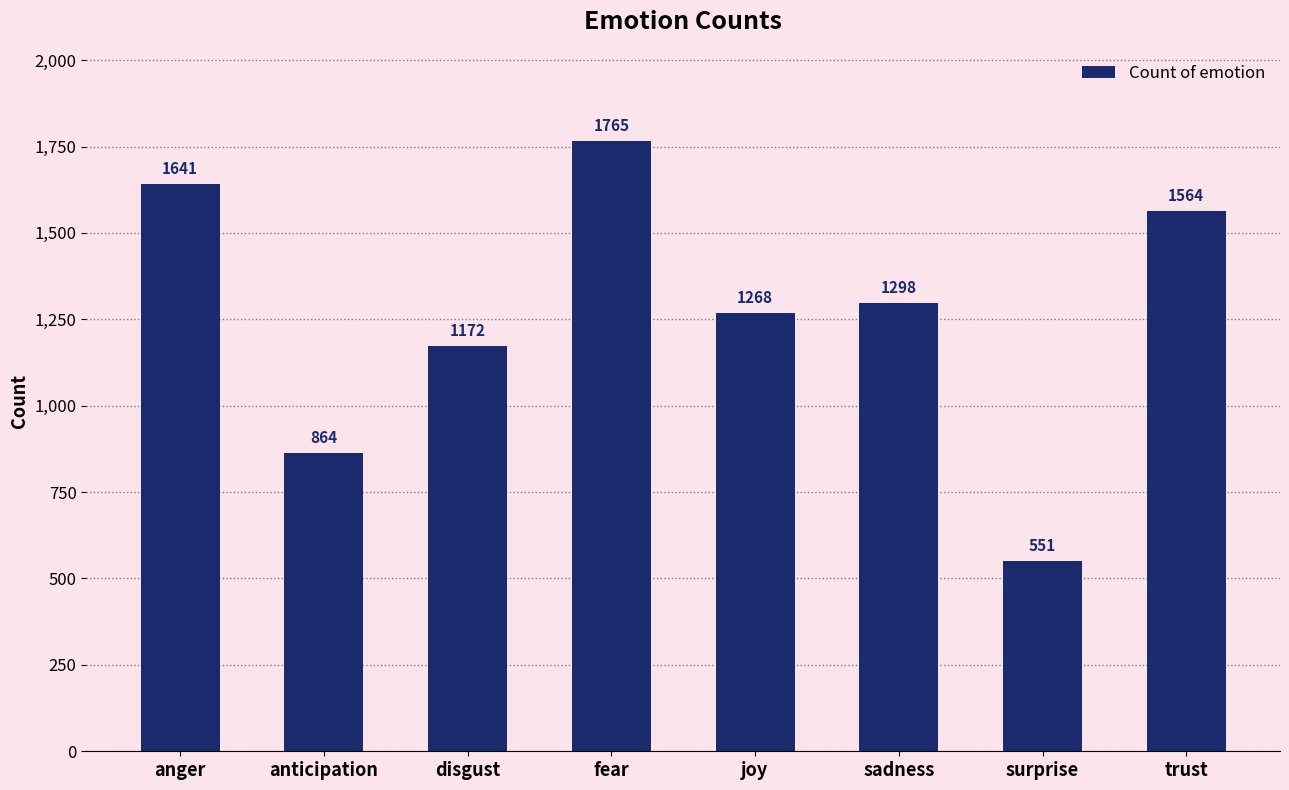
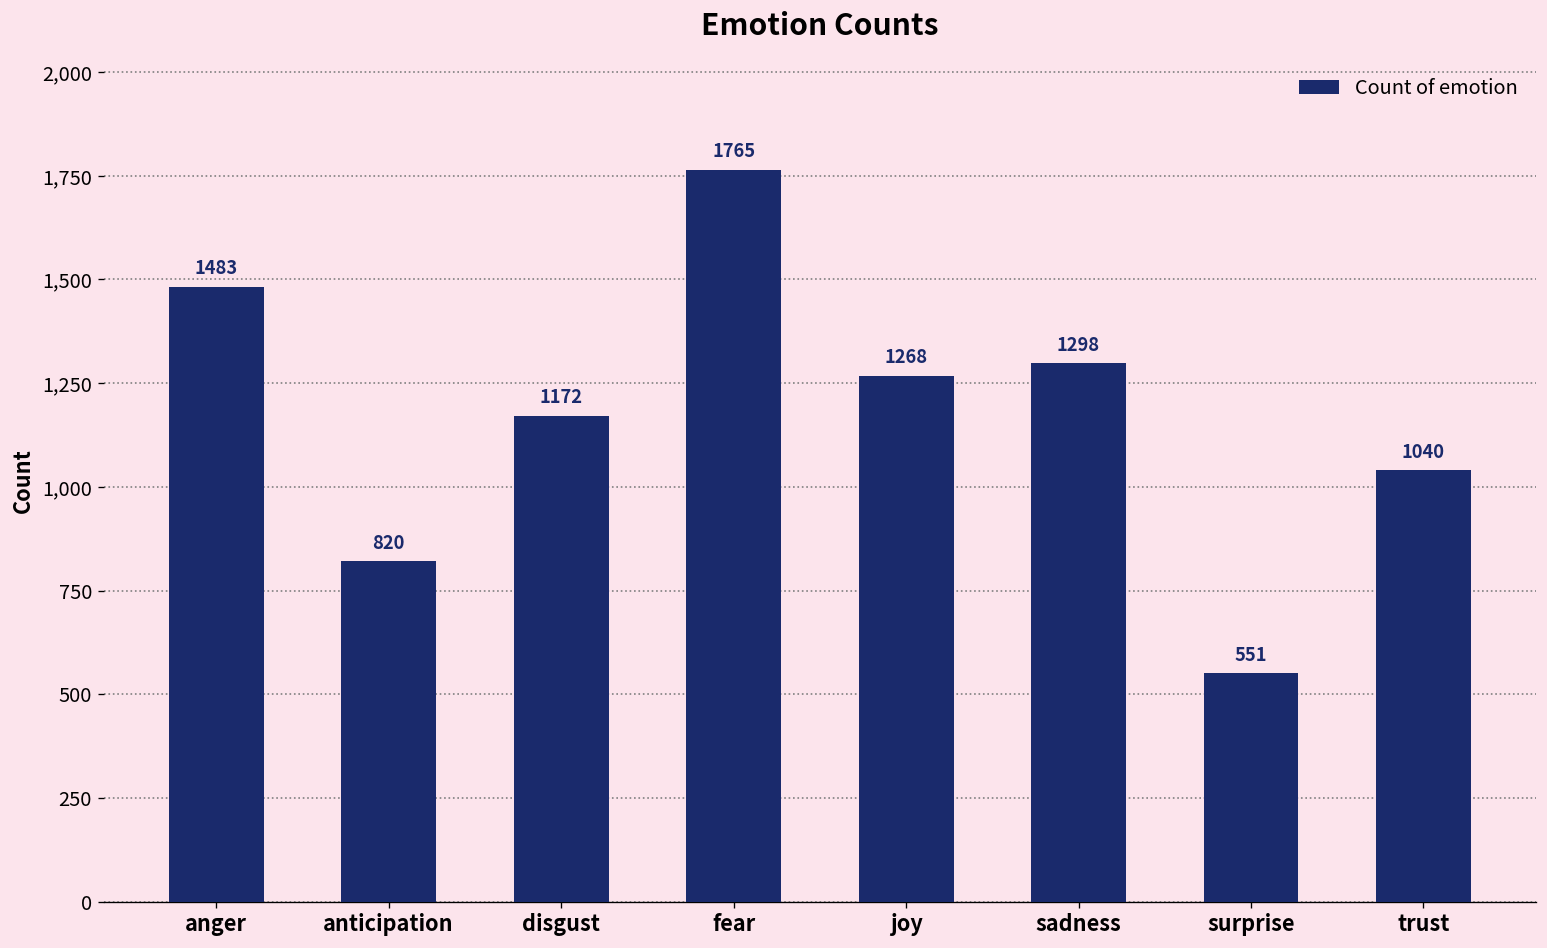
  {
-   "anger": 1641,
-   "anticipation": 864,
+   "anger": 1483,
+   "anticipation": 820,
    "disgust": 1172,
    "fear": 1765,
    "joy": 1268,
    "sadness": 1298,
    "surprise": 551,
-   "trust": 1564
+   "trust": 1040
  }
